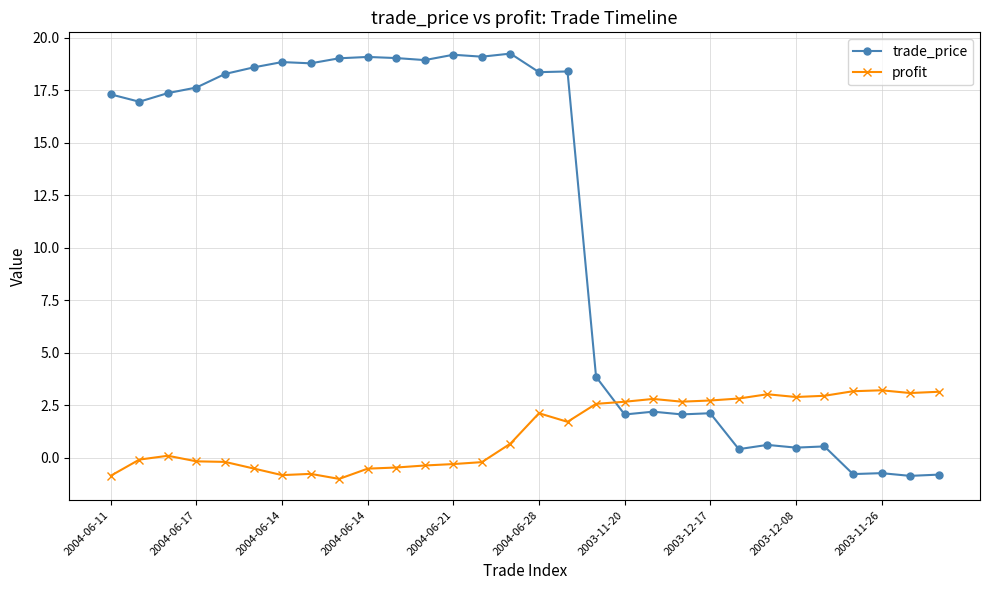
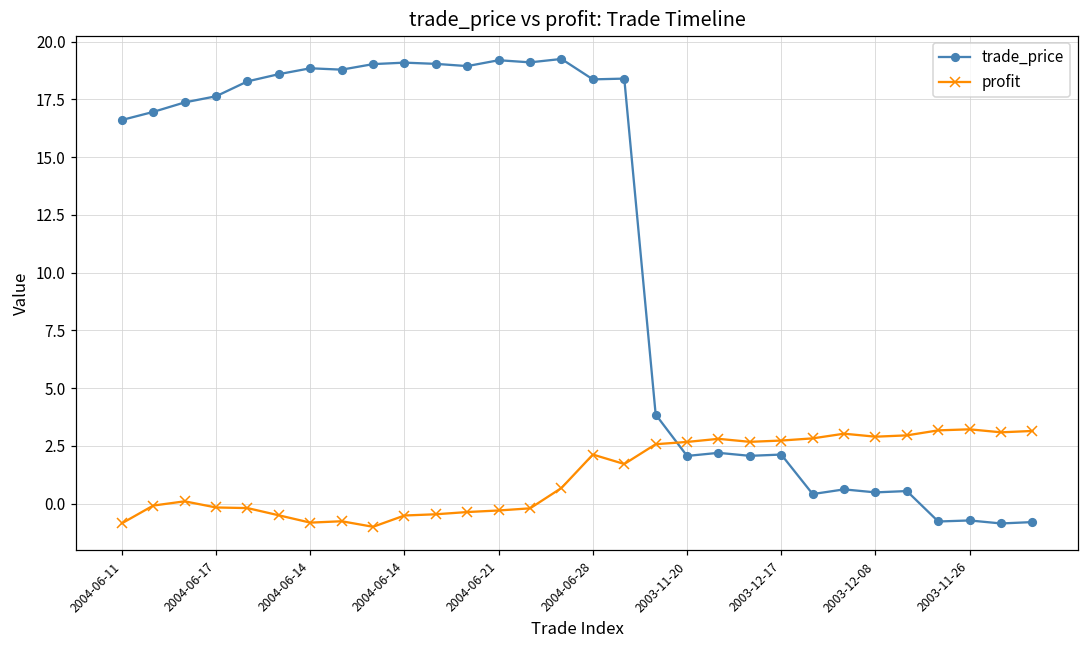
  {
    "trade_price": {
-     "2004-06-11": 17.3,
+     "2004-06-11": 16.6,
      "2003-11-20": 2.1
    },
    "profit": {
      "2004-06-11": -0.9,
      "2003-11-20": 2.7
    }
  }
